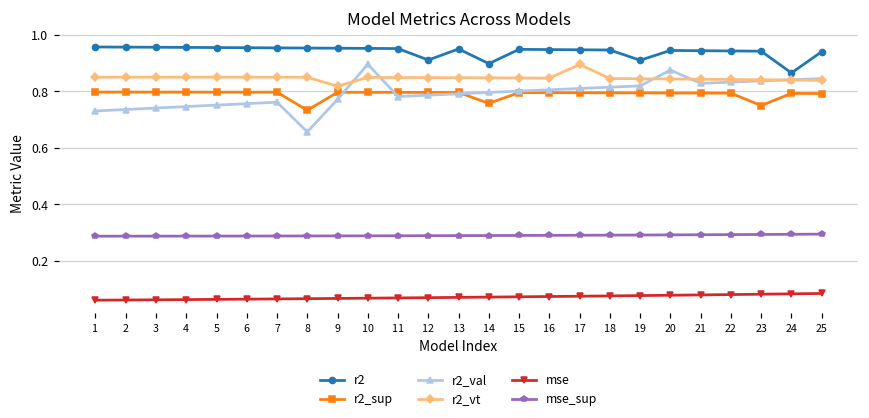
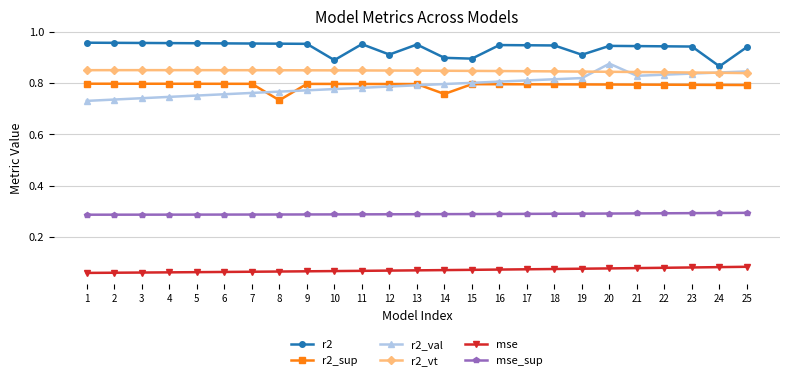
  {
    "r2": {
      "1": 0.96,
      "2": 0.96,
      "3": 0.96,
      "4": 0.96,
      "5": 0.96,
      "6": 0.95,
      "7": 0.95,
      "8": 0.95,
      "9": 0.95,
-     "10": 0.95,
+     "10": 0.89,
      "11": 0.95,
      "12": 0.91,
      "13": 0.95,
      "14": 0.90,
-     "15": 0.95,
+     "15": 0.90,
      "16": 0.95,
      "17": 0.95,
      "18": 0.95,
      "19": 0.91,
      "20": 0.94,
      "21": 0.94,
      "22": 0.94,
      "23": 0.94,
      "24": 0.87,
      "25": 0.94
    },
    "r2_sup": {
      "1": 0.80,
      "2": 0.80,
      "3": 0.80,
      "4": 0.80,
      "5": 0.80,
      "6": 0.80,
      "7": 0.80,
      "8": 0.73,
      "9": 0.80,
      "10": 0.80,
      "11": 0.80,
      "14": 0.76,
      "16": 0.80,
      "17": 0.80,
      "18": 0.79,
      "19": 0.79,
      "20": 0.79,
      "21": 0.79,
      "22": 0.79,
-     "23": 0.75,
+     "23": 0.79,
      "24": 0.79,
      "25": 0.79
    },
    "r2_val": {
      "1": 0.73,
      "2": 0.74,
      "3": 0.74,
      "4": 0.75,
      "5": 0.75,
      "6": 0.76,
      "7": 0.76,
-     "8": 0.66,
+     "8": 0.77,
      "9": 0.77,
-     "10": 0.90,
+     "10": 0.78,
      "11": 0.78,
      "14": 0.80,
      "16": 0.81,
      "17": 0.81,
      "18": 0.81,
      "19": 0.82,
      "20": 0.88,
      "21": 0.83
    },
    "r2_vt": {
      "1": 0.85,
      "2": 0.85,
      "3": 0.85,
      "4": 0.85,
      "5": 0.85,
      "6": 0.85,
      "7": 0.85,
      "8": 0.85,
-     "9": 0.82,
+     "9": 0.85,
      "10": 0.85,
      "11": 0.85,
      "12": 0.85,
      "13": 0.85,
      "14": 0.85,
      "15": 0.85,
      "16": 0.85,
-     "17": 0.90,
+     "17": 0.85,
      "18": 0.85,
      "19": 0.84,
      "20": 0.84,
      "21": 0.84
    },
    "mse": {
      "1": 0.06,
      "2": 0.06,
      "3": 0.06,
      "4": 0.06,
      "5": 0.06,
      "6": 0.06,
      "7": 0.07,
      "8": 0.07,
      "9": 0.07,
      "10": 0.07,
      "11": 0.07,
      "12": 0.07,
      "13": 0.07,
      "14": 0.07,
      "15": 0.07,
      "16": 0.07,
      "17": 0.07,
      "18": 0.08,
      "19": 0.08,
      "20": 0.08,
      "21": 0.08,
      "22": 0.08,
      "23": 0.08,
      "24": 0.08,
      "25": 0.08
    },
    "mse_sup": {
      "1": 0.29,
      "2": 0.29,
      "3": 0.29,
      "4": 0.29,
      "5": 0.29,
      "6": 0.29,
      "7": 0.29,
      "8": 0.29,
      "9": 0.29,
      "10": 0.29,
      "11": 0.29,
      "12": 0.29,
      "13": 0.29,
      "14": 0.29,
      "15": 0.29,
      "16": 0.29,
      "17": 0.29,
      "18": 0.29,
      "19": 0.29,
      "20": 0.29,
      "21": 0.29,
      "22": 0.29,
      "23": 0.29,
      "24": 0.29,
      "25": 0.29
    }
  }
